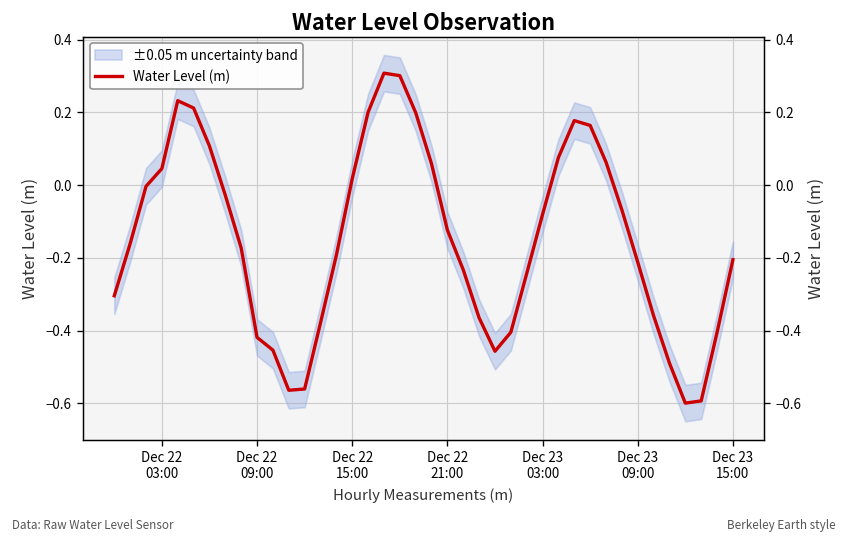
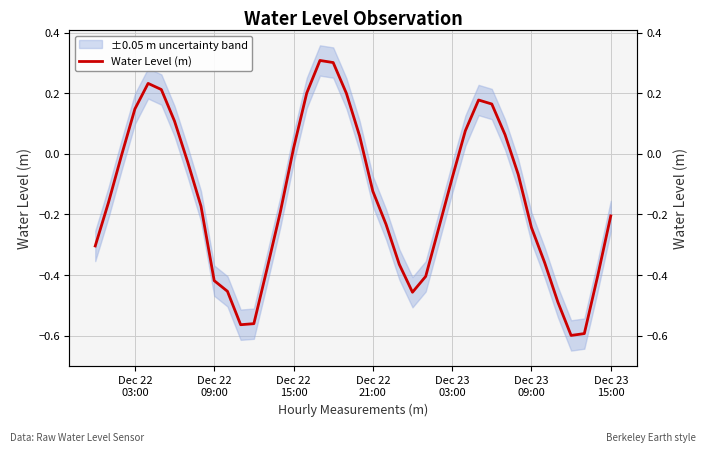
  {
    "Water Level (m)": {
-     "Dec 22 03:00": 0.05,
+     "Dec 22 03:00": 0.15,
      "Dec 22 09:00": -0.42,
      "Dec 22 15:00": 0.02,
      "Dec 22 21:00": -0.12,
      "Dec 23 03:00": -0.08,
-     "Dec 23 09:00": -0.21,
+     "Dec 23 09:00": -0.24,
      "Dec 23 15:00": -0.20
    }
  }
